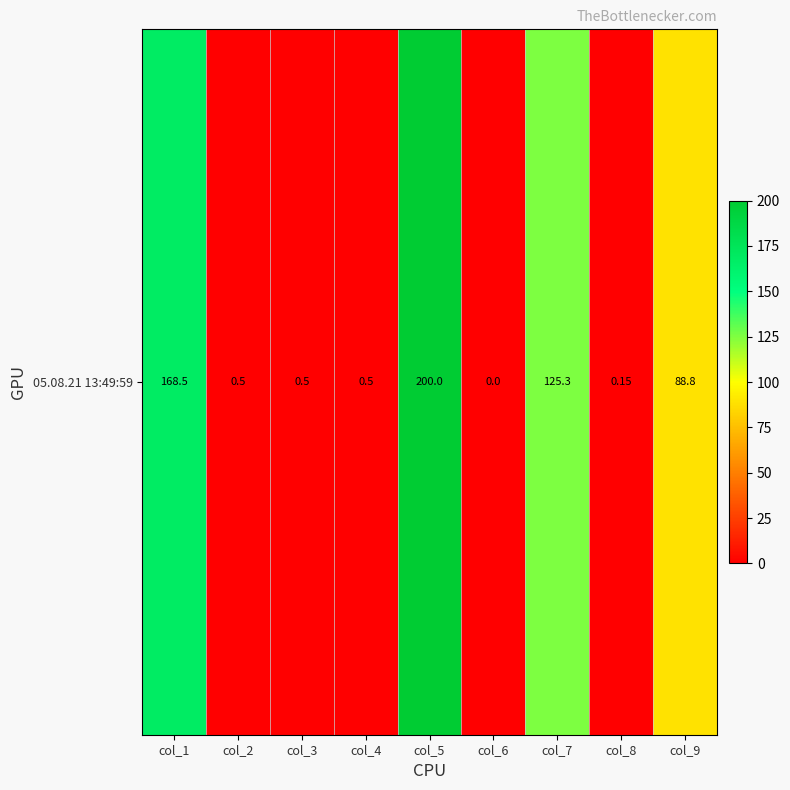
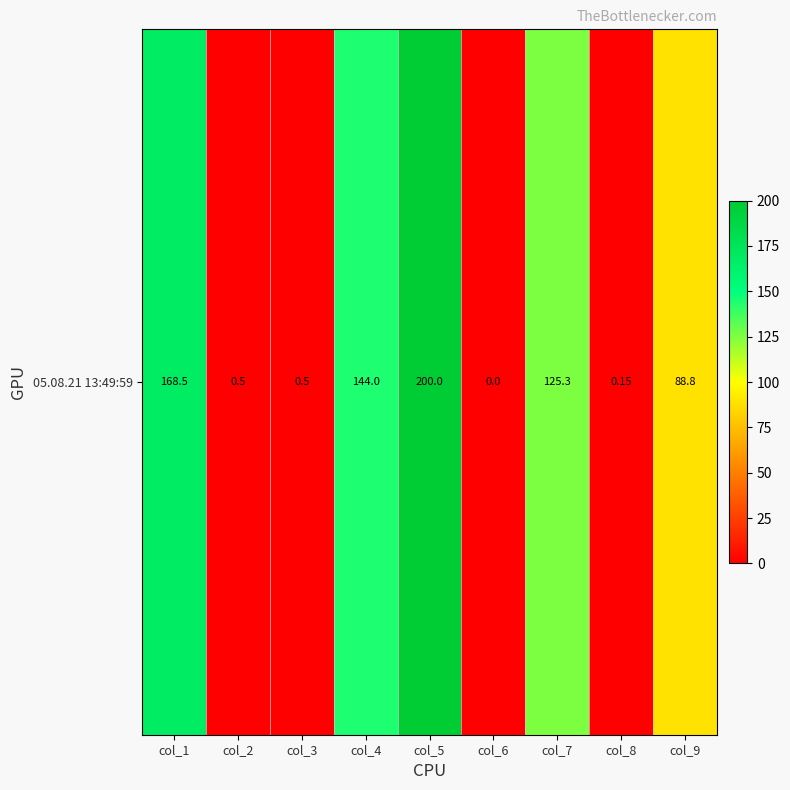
  {
    "05.08.21 13:49:59": {
      "col_1": 168.5,
      "col_2": 0.5,
      "col_3": 0.5,
-     "col_4": 0.5,
+     "col_4": 144.0,
      "col_5": 200.0,
      "col_6": 0.0,
      "col_7": 125.3,
      "col_8": 0.15,
      "col_9": 88.8
    }
  }
